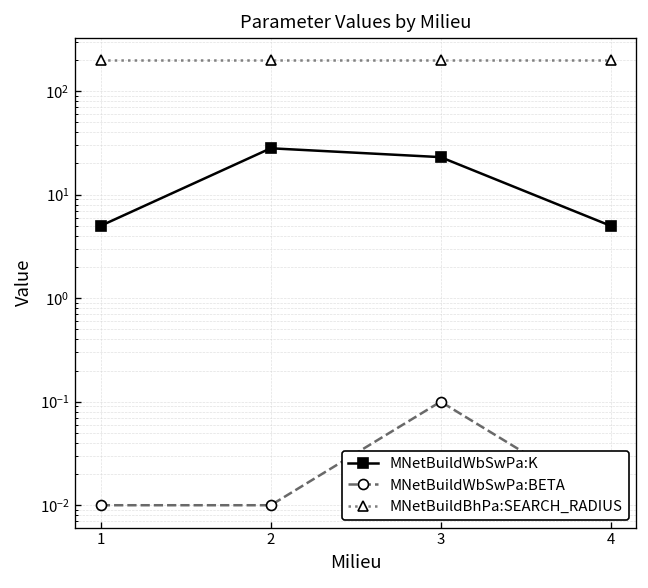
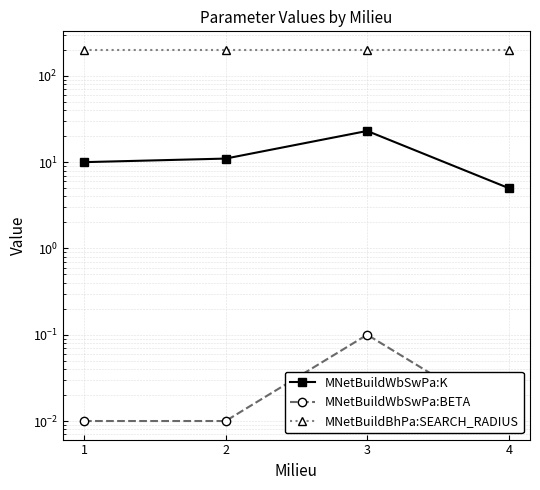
  {
    "MNetBuildWbSwPa:K": {
-     "1": 5,
-     "2": 28,
+     "1": 10,
+     "2": 11,
      "3": 23,
      "4": 5
    }
  }
